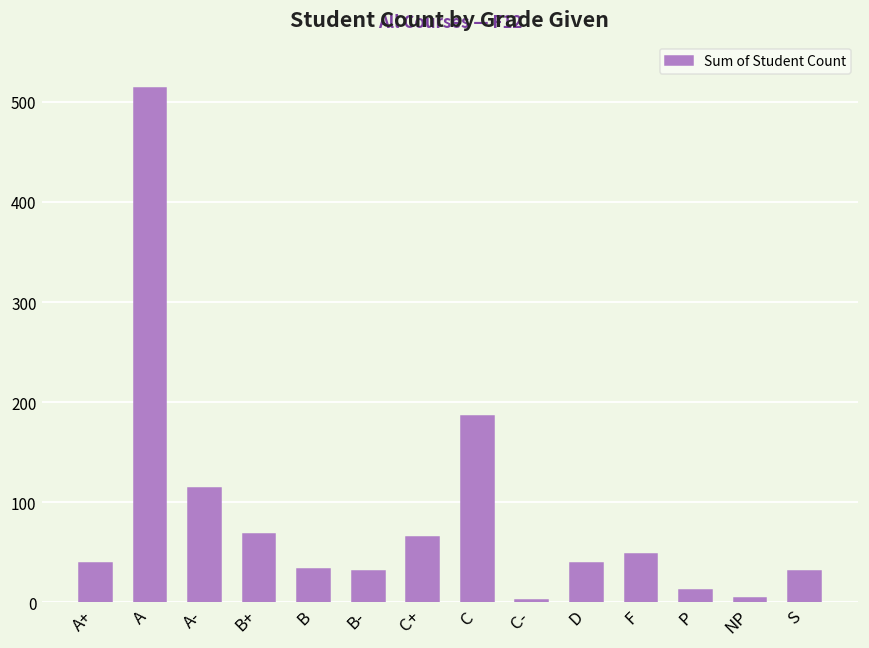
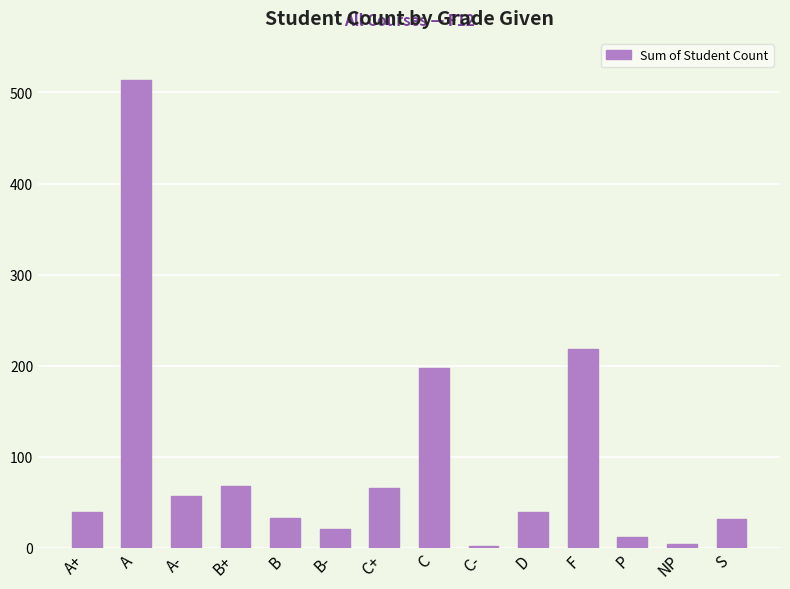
  {
    "A+": 40,
    "A": 510,
-   "A-": 110,
+   "A-": 60,
    "B+": 70,
    "B": 30,
-   "B-": 30,
+   "B-": 20,
    "C+": 70,
-   "C": 190,
+   "C": 200,
    "D": 40,
-   "F": 50,
+   "F": 220,
    "P": 10,
    "NP": 0,
    "S": 30
  }
